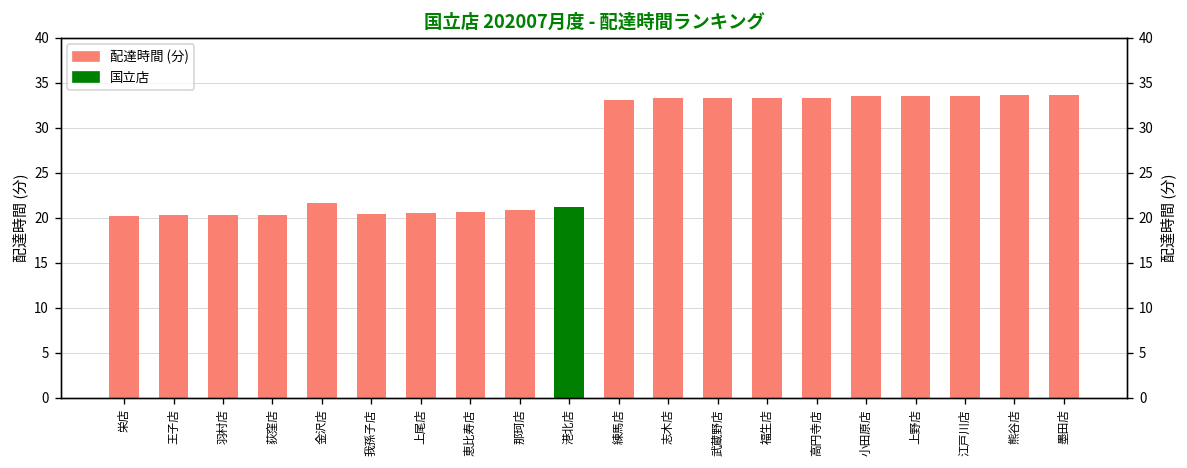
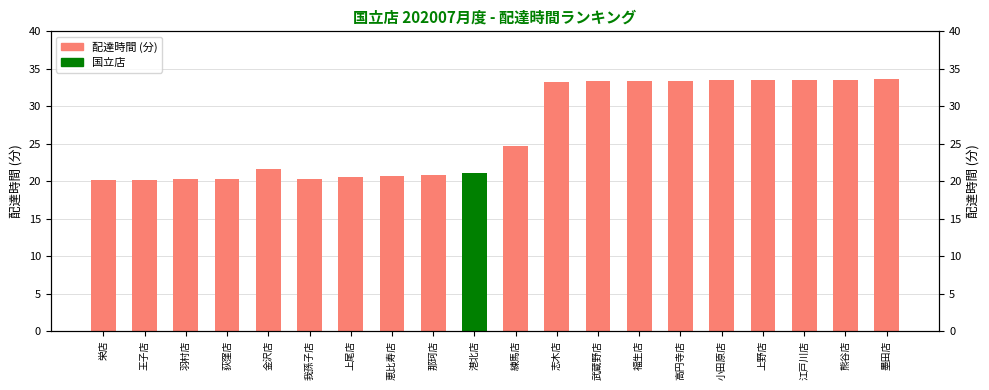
  {
    "栄店": 20,
    "王子店": 20,
    "羽村店": 20,
    "荻窪店": 20,
    "金沢店": 22,
    "我孫子店": 20,
    "上尾店": 21,
    "恵比寿店": 21,
    "那珂店": 21,
    "港北店": 21,
-   "練馬店": 33,
+   "練馬店": 25,
    "志木店": 33,
    "武蔵野店": 33,
    "福生店": 33,
    "高円寺店": 33,
    "小田原店": 34,
    "上野店": 34,
    "江戸川店": 34,
    "熊谷店": 34,
    "墨田店": 34
  }
